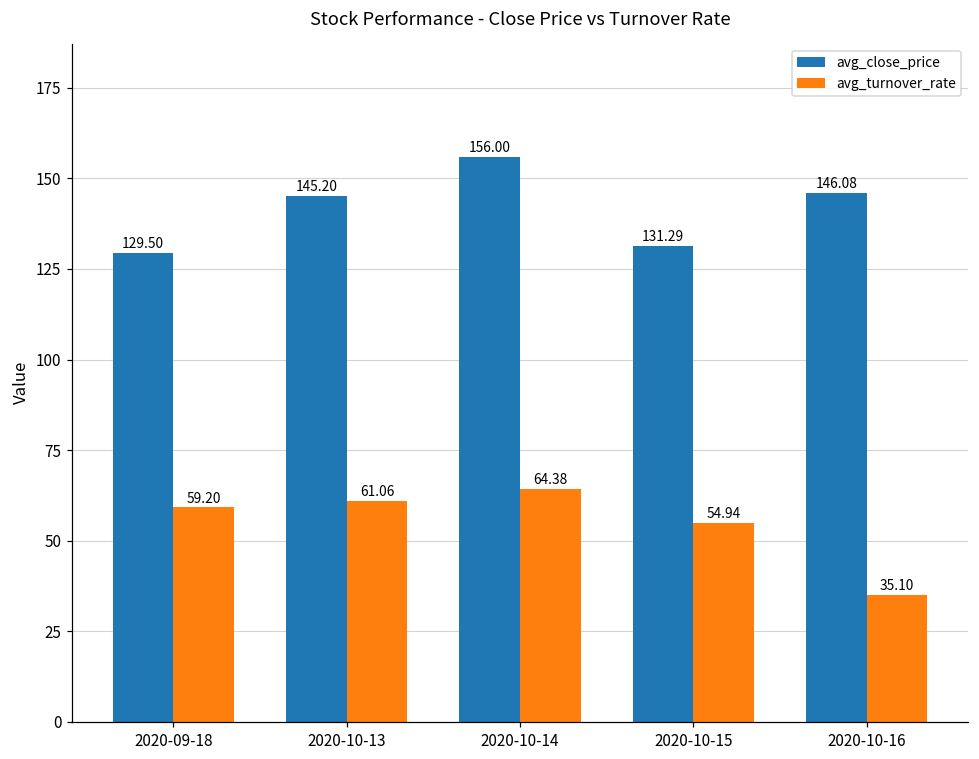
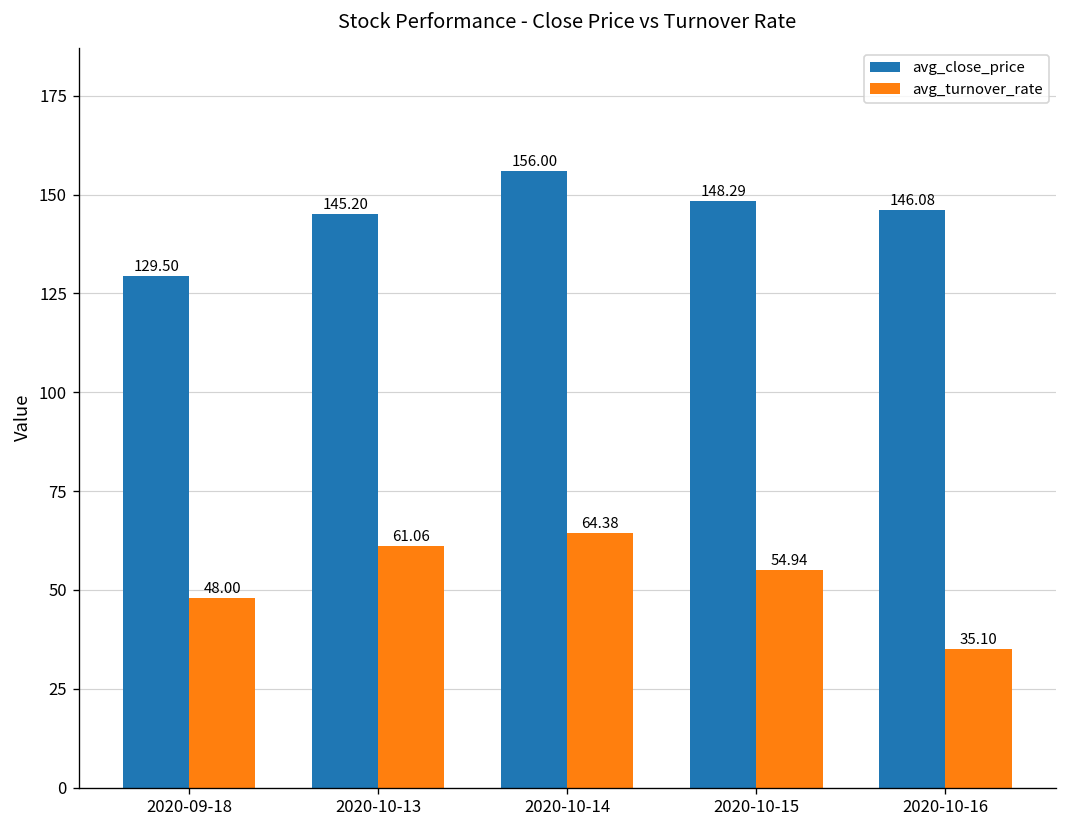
  {
    "avg_close_price": {
      "2020-09-18": 129.50,
      "2020-10-13": 145.20,
      "2020-10-14": 156.00,
-     "2020-10-15": 131.29,
+     "2020-10-15": 148.29,
      "2020-10-16": 146.08
    },
    "avg_turnover_rate": {
-     "2020-09-18": 59.20,
+     "2020-09-18": 48.00,
      "2020-10-13": 61.06,
      "2020-10-14": 64.38,
      "2020-10-15": 54.94,
      "2020-10-16": 35.10
    }
  }
